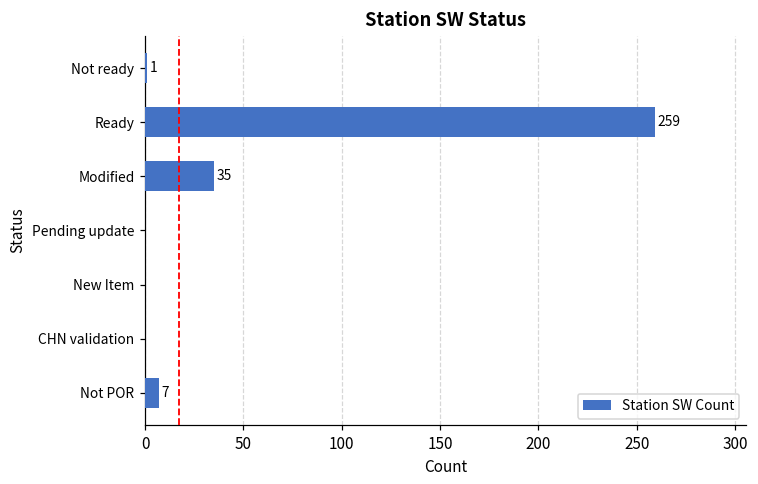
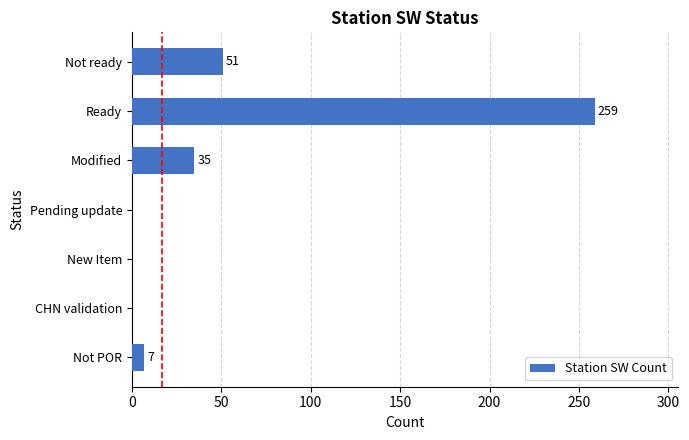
  {
-   "Not ready": 1,
+   "Not ready": 51,
    "Ready": 259,
    "Modified": 35,
    "Not POR": 7
  }
